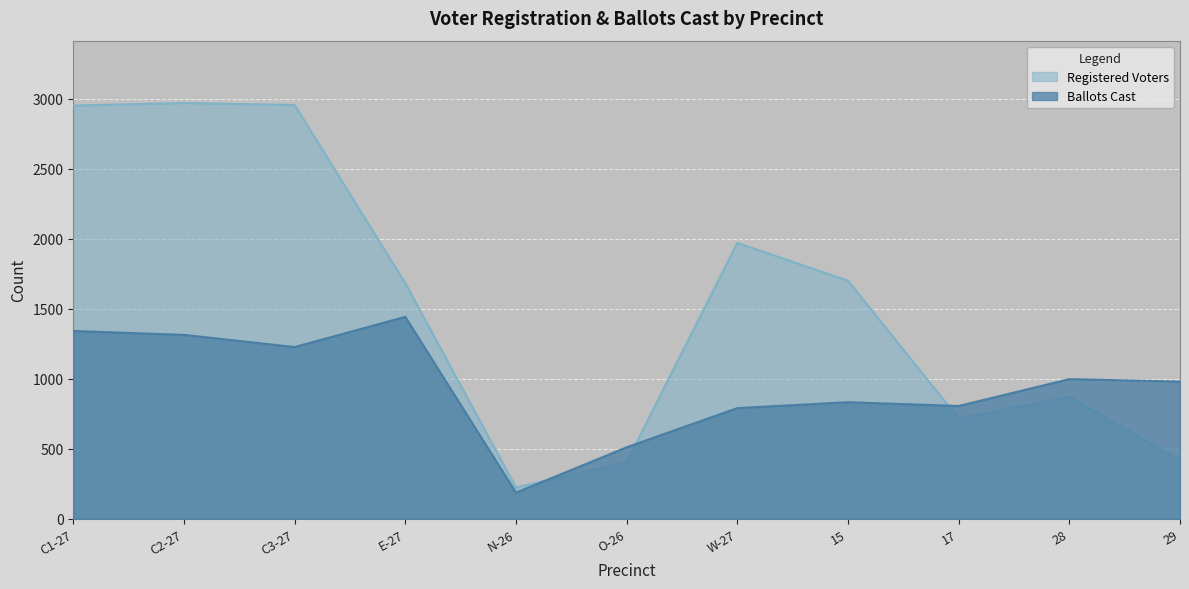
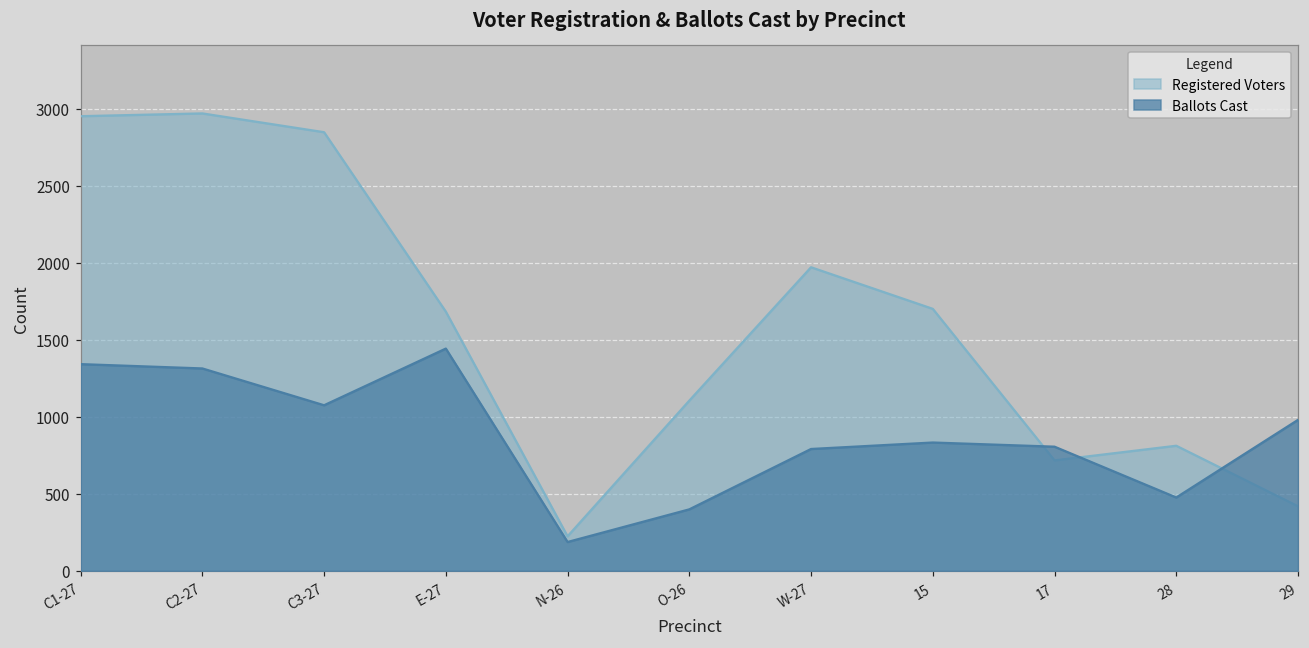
  {
    "Registered Voters": {
      "C1-27": 2950,
      "C2-27": 2970,
-     "C3-27": 2960,
+     "C3-27": 2850,
      "E-27": 1680,
      "N-26": 220,
-     "O-26": 410,
+     "O-26": 1110,
      "W-27": 1970,
      "15": 1700,
      "17": 720,
-     "28": 870,
+     "28": 810,
      "29": 420
    },
    "Ballots Cast": {
      "C1-27": 1340,
      "C2-27": 1310,
-     "C3-27": 1230,
+     "C3-27": 1080,
      "E-27": 1440,
      "N-26": 190,
-     "O-26": 510,
+     "O-26": 400,
      "W-27": 790,
      "15": 830,
      "17": 810,
-     "28": 1000,
+     "28": 480,
      "29": 980
    }
  }
